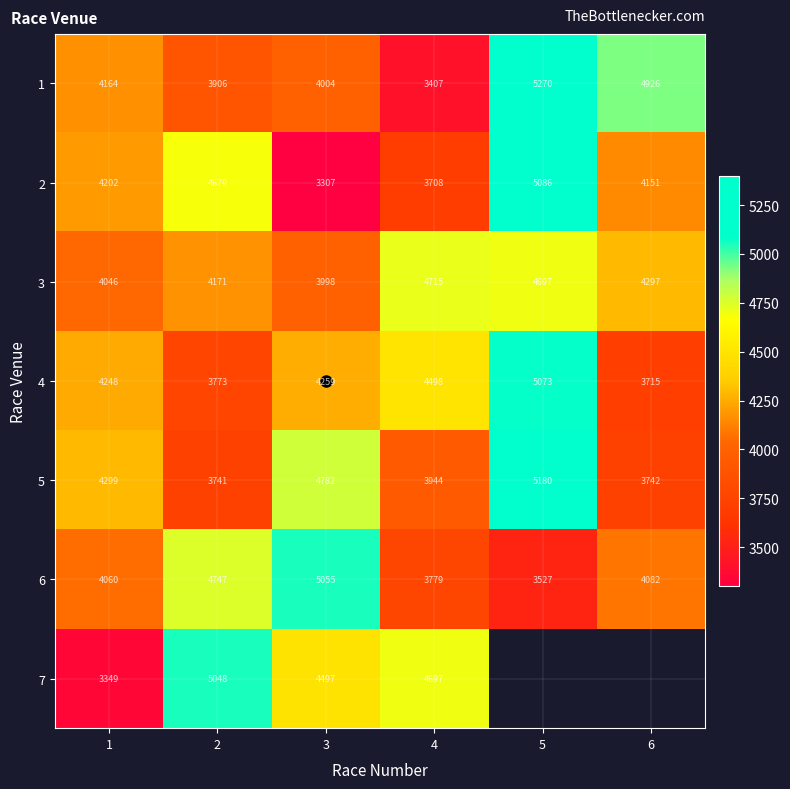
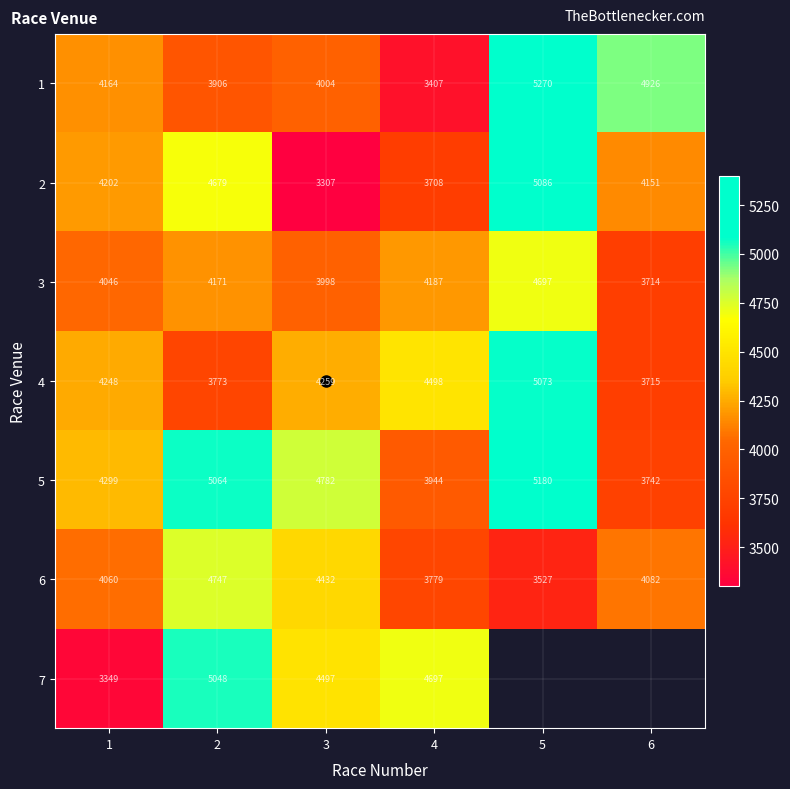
  {
    "1": {
      "1": 4164,
      "2": 3906,
      "3": 4004,
      "4": 3407,
      "5": 5270,
      "6": 4926
    },
    "2": {
      "1": 4202,
      "2": 4679,
      "3": 3307,
      "4": 3708,
      "5": 5086,
      "6": 4151
    },
    "3": {
      "1": 4046,
      "2": 4171,
      "3": 3998,
-     "4": 4715,
+     "4": 4187,
      "5": 4697,
-     "6": 4297
+     "6": 3714
    },
    "4": {
      "1": 4248,
      "2": 3773,
      "4": 4498,
      "5": 5073,
      "6": 3715
    },
    "5": {
      "1": 4299,
-     "2": 3741,
+     "2": 5064,
      "3": 4782,
      "4": 3944,
      "5": 5180,
      "6": 3742
    },
    "6": {
      "1": 4060,
      "2": 4747,
-     "3": 5055,
+     "3": 4432,
      "4": 3779,
      "5": 3527,
      "6": 4082
    },
    "7": {
      "1": 3349,
      "2": 5048,
      "3": 4497,
      "4": 4697
    }
  }
